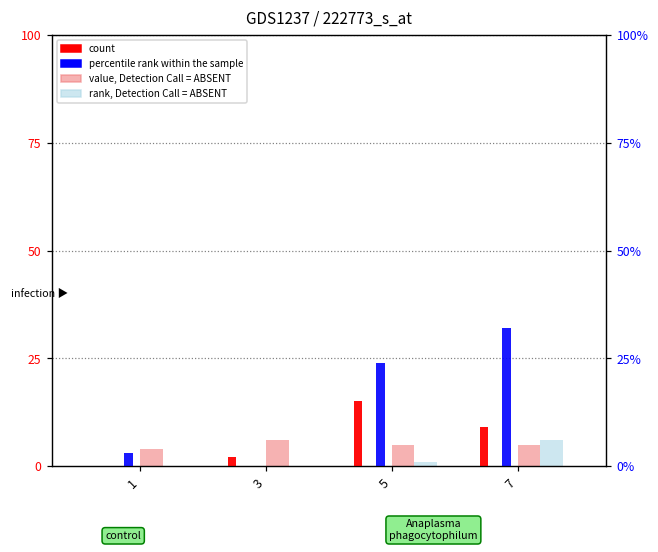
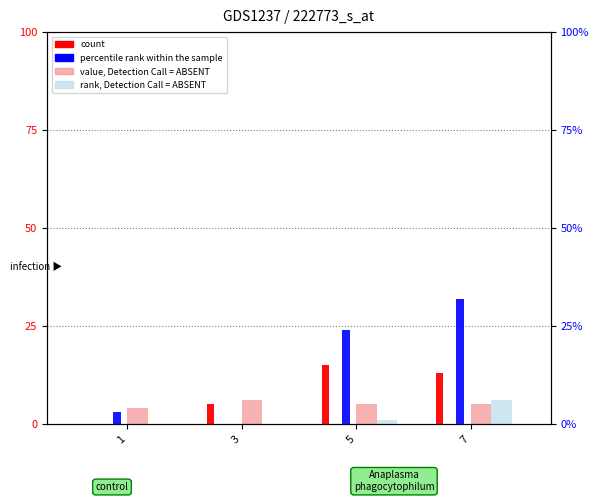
  {
    "count": {
      "1": 0,
-     "3": 2,
+     "3": 5,
      "5": 15,
-     "7": 9
+     "7": 13
    },
    "percentile rank within the sample": {
      "1": 3,
      "3": 0,
      "5": 24,
      "7": 32
    },
    "value, Detection Call = ABSENT": {
      "1": 4,
      "3": 6,
      "5": 5,
      "7": 5
    },
    "rank, Detection Call = ABSENT": {
      "1": 0,
      "3": 0,
      "5": 1,
      "7": 6
    }
  }
